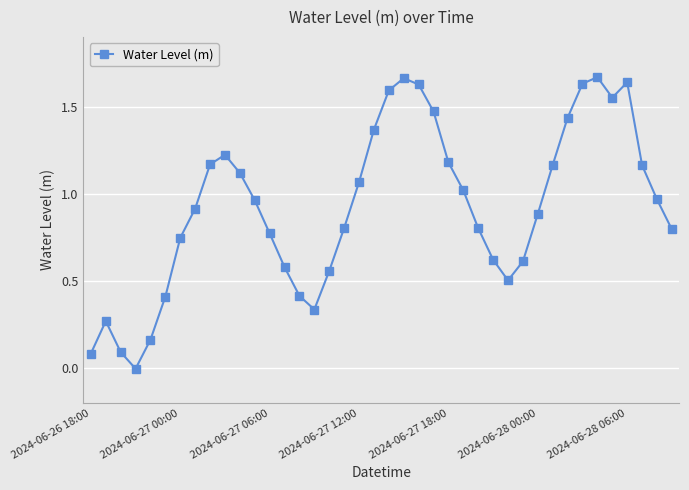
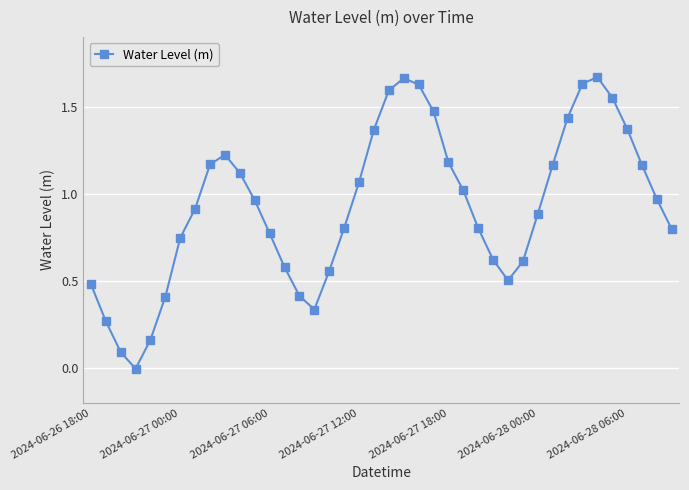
  {
-   "2024-06-26 18:00": 0.08,
+   "2024-06-26 18:00": 0.48,
    "2024-06-27 00:00": 0.75,
    "2024-06-27 06:00": 0.77,
    "2024-06-27 12:00": 1.07,
    "2024-06-27 18:00": 1.18,
    "2024-06-28 00:00": 0.88,
-   "2024-06-28 06:00": 1.64
+   "2024-06-28 06:00": 1.37
  }
